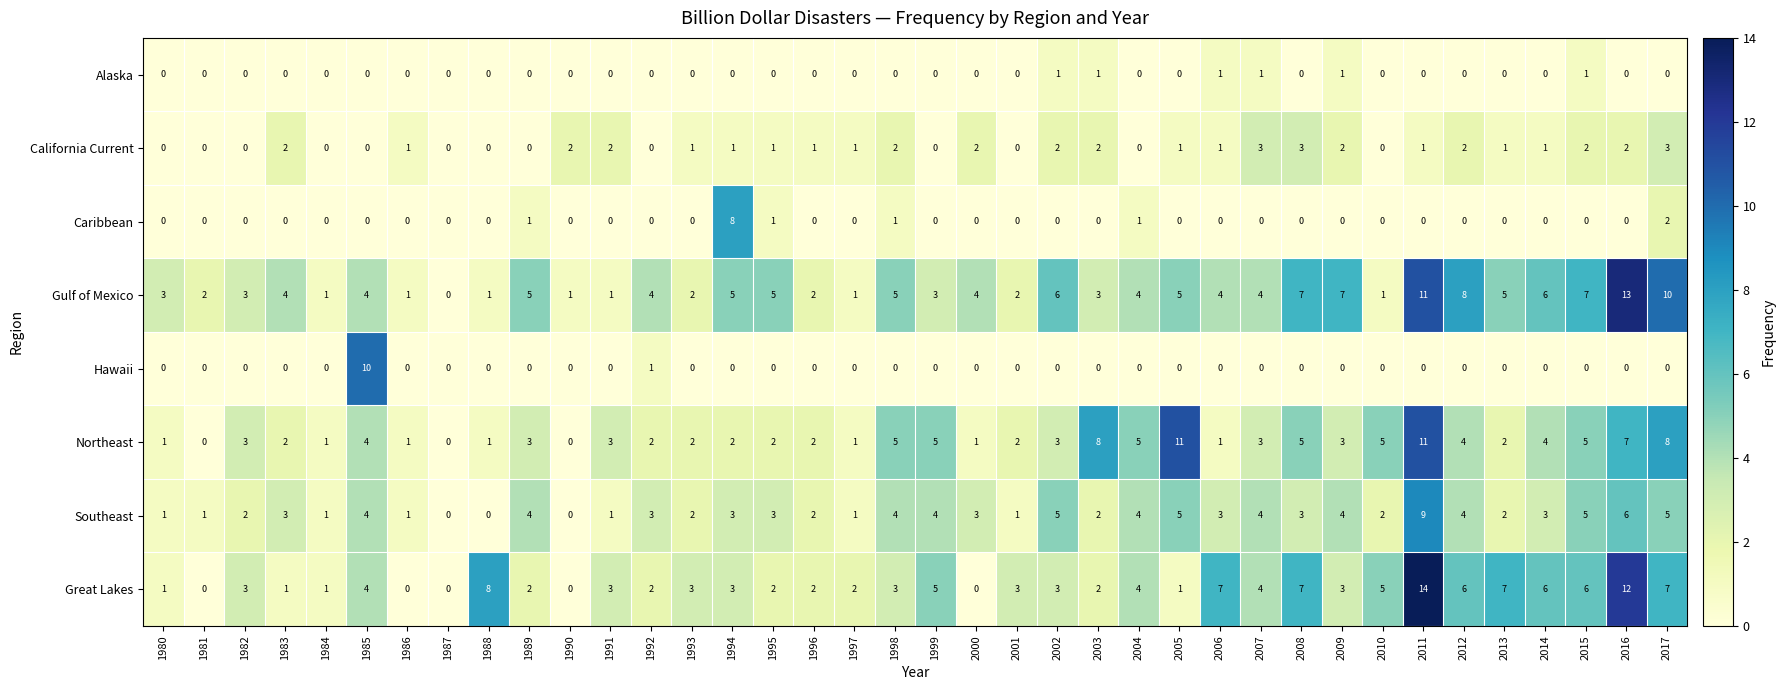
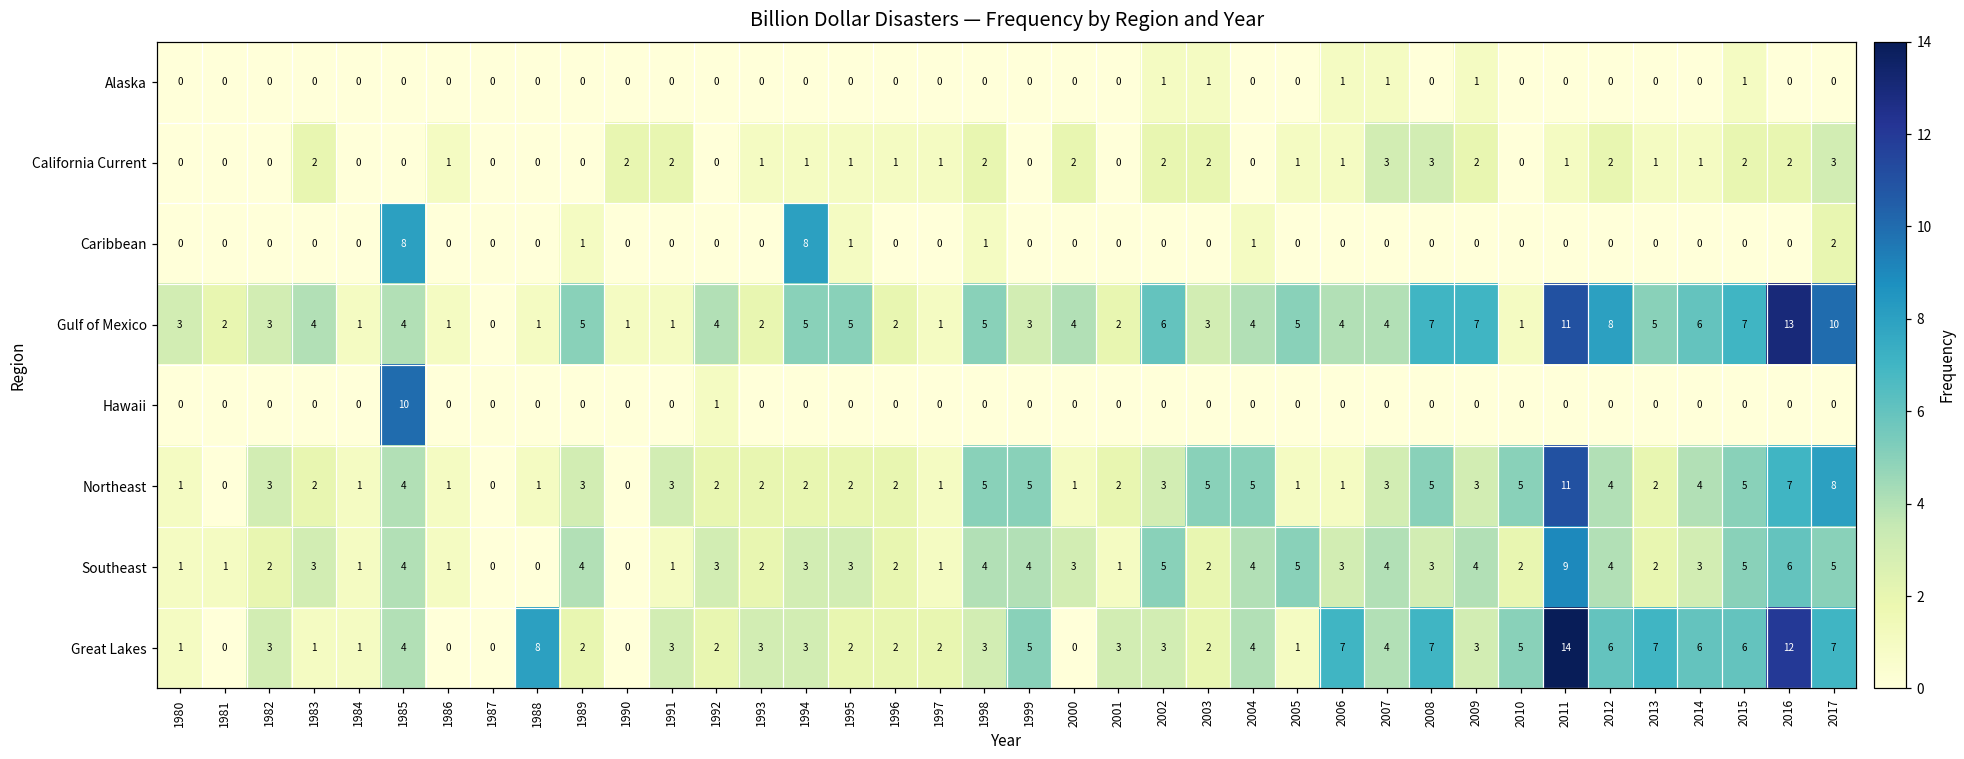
  {
    "Caribbean": {
      "1980": 0,
      "1981": 0,
      "1982": 0,
      "1983": 0,
      "1984": 0,
-     "1985": 0,
+     "1985": 8,
      "1986": 0,
      "1987": 0,
      "1988": 0,
      "1989": 1,
      "1990": 0,
      "1991": 0,
      "1992": 0,
      "1993": 0,
      "1994": 8,
      "1995": 1,
      "1996": 0,
      "1997": 0,
      "1998": 1,
      "1999": 0,
      "2000": 0,
      "2001": 0,
      "2002": 0,
      "2003": 0,
      "2004": 1,
      "2005": 0,
      "2006": 0,
      "2007": 0,
      "2008": 0,
      "2009": 0,
      "2010": 0,
      "2011": 0,
      "2012": 0,
      "2013": 0,
      "2014": 0,
      "2015": 0,
      "2016": 0,
      "2017": 2
    },
    "Northeast": {
      "1980": 1,
      "1981": 0,
      "1982": 3,
      "1983": 2,
      "1984": 1,
      "1985": 4,
      "1986": 1,
      "1987": 0,
      "1988": 1,
      "1989": 3,
      "1990": 0,
      "1991": 3,
      "1992": 2,
      "1993": 2,
      "1994": 2,
      "1995": 2,
      "1996": 2,
      "1997": 1,
      "1998": 5,
      "1999": 5,
      "2000": 1,
      "2001": 2,
      "2002": 3,
-     "2003": 8,
+     "2003": 5,
      "2004": 5,
-     "2005": 11,
+     "2005": 1,
      "2006": 1,
      "2007": 3,
      "2008": 5,
      "2009": 3,
      "2010": 5,
      "2011": 11,
      "2012": 4,
      "2013": 2,
      "2014": 4,
      "2015": 5,
      "2016": 7,
      "2017": 8
    }
  }
